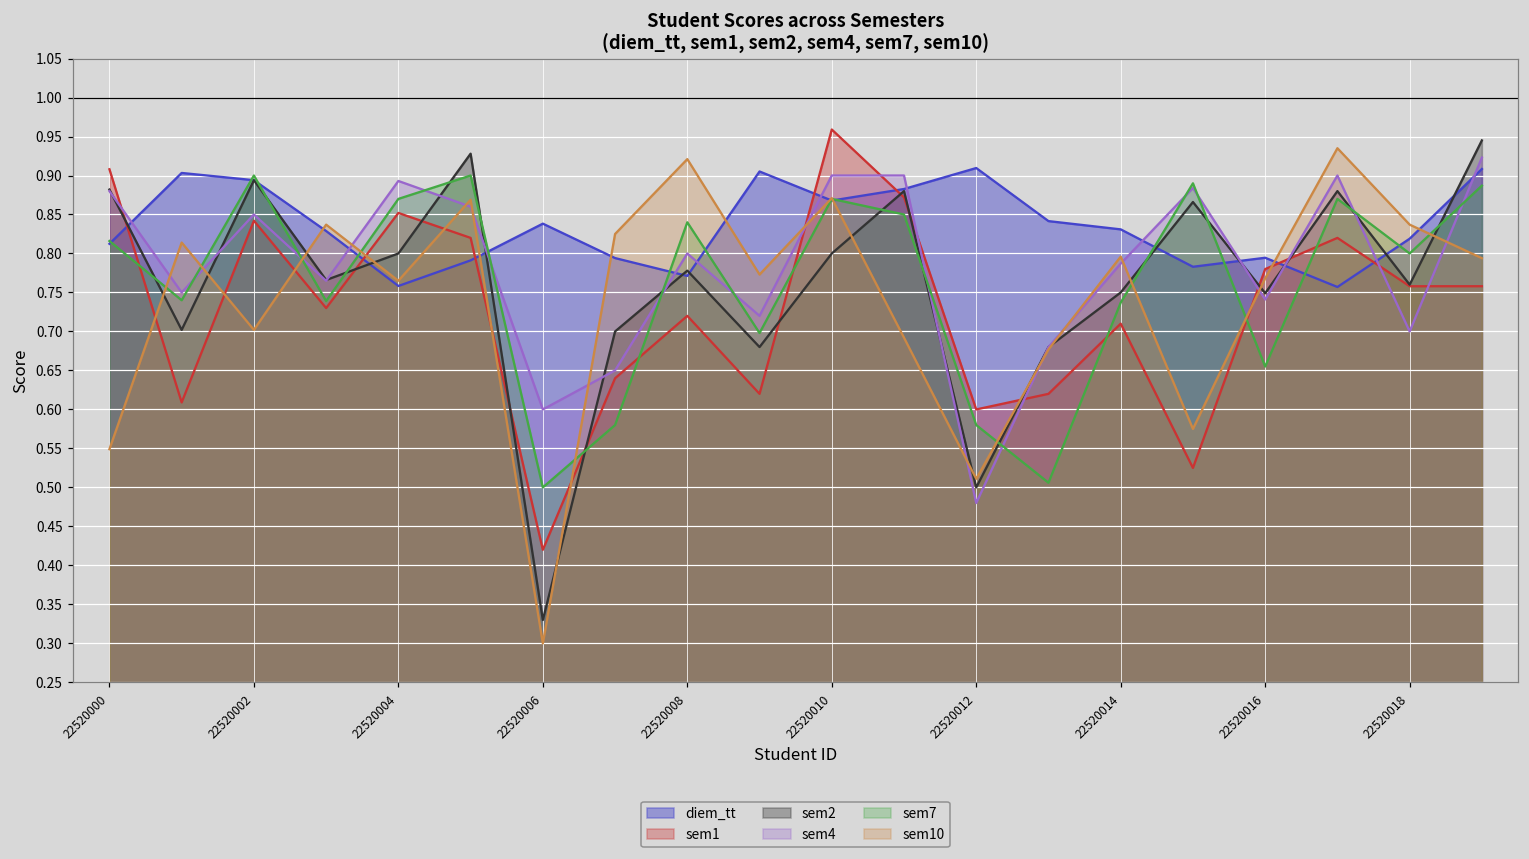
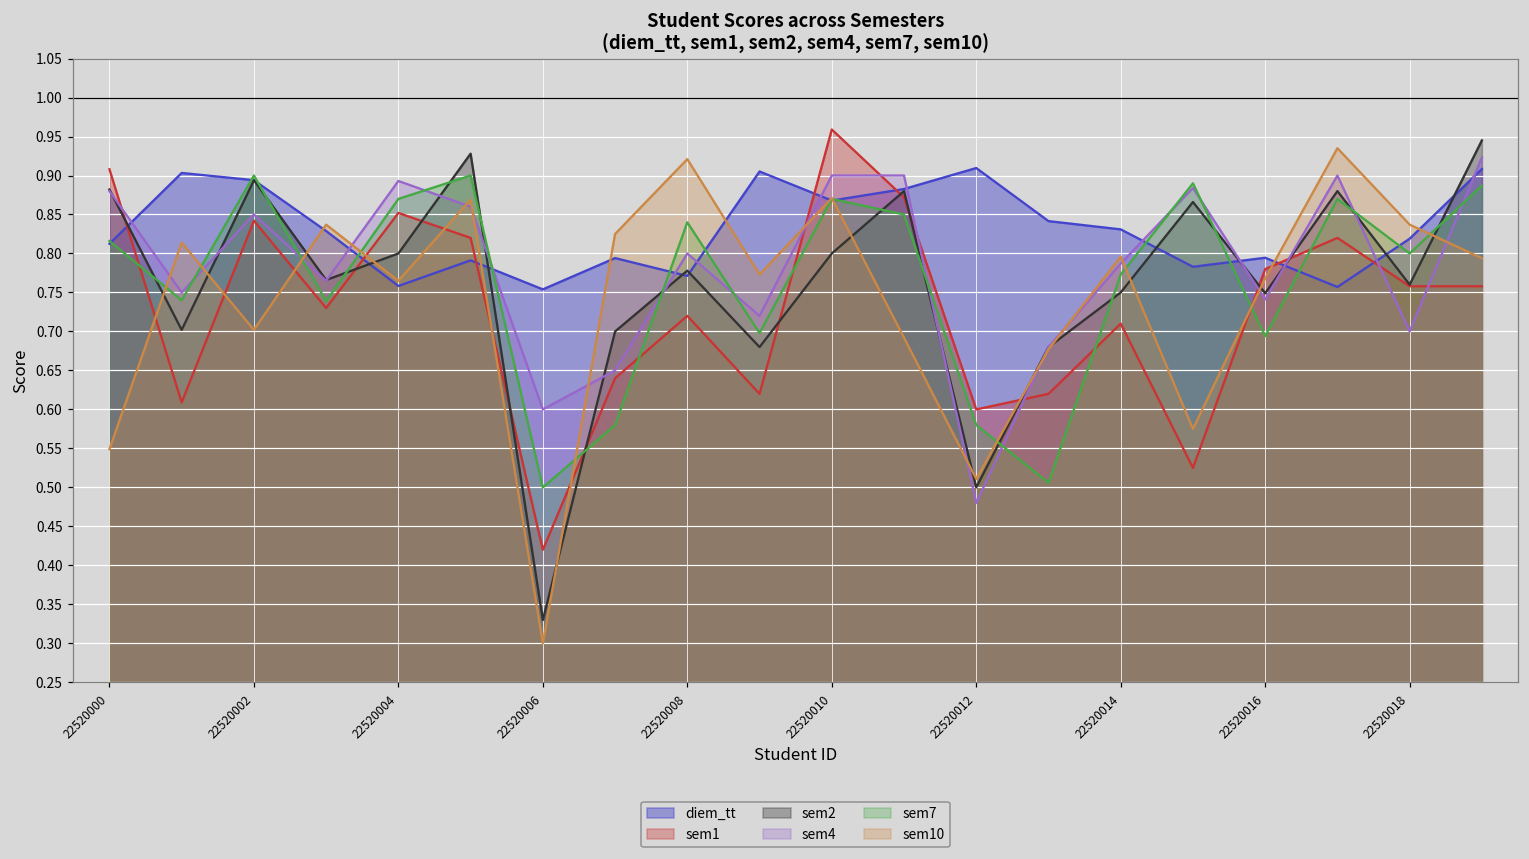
  {
    "diem_tt": {
      "22520000": 0.81,
      "22520004": 0.76,
-     "22520006": 0.84,
+     "22520006": 0.75,
      "22520008": 0.77,
      "22520012": 0.91,
      "22520014": 0.83,
      "22520016": 0.79,
      "22520018": 0.82
    },
    "sem2": {
      "22520004": 0.80,
      "22520006": 0.33,
      "22520008": 0.78,
      "22520010": 0.80,
      "22520012": 0.50,
      "22520014": 0.75,
      "22520016": 0.75
    },
    "sem4": {
      "22520002": 0.85,
      "22520004": 0.89,
      "22520006": 0.60,
      "22520008": 0.80,
      "22520010": 0.90,
      "22520012": 0.48,
      "22520014": 0.79,
      "22520016": 0.74,
      "22520018": 0.70
    },
    "sem7": {
      "22520000": 0.82,
      "22520002": 0.90,
      "22520004": 0.87,
      "22520006": 0.50,
      "22520008": 0.84,
      "22520012": 0.58,
-     "22520014": 0.74,
-     "22520016": 0.66,
+     "22520014": 0.77,
+     "22520016": 0.69,
      "22520018": 0.80
    }
  }
